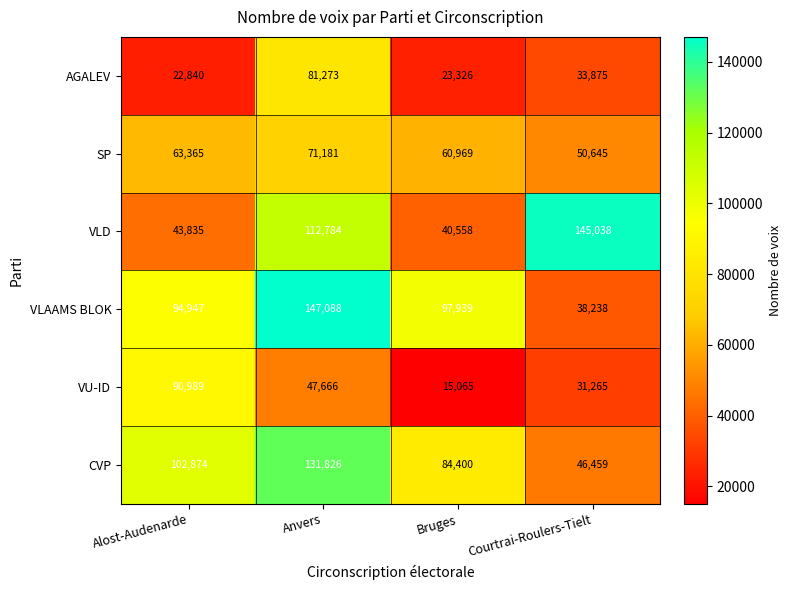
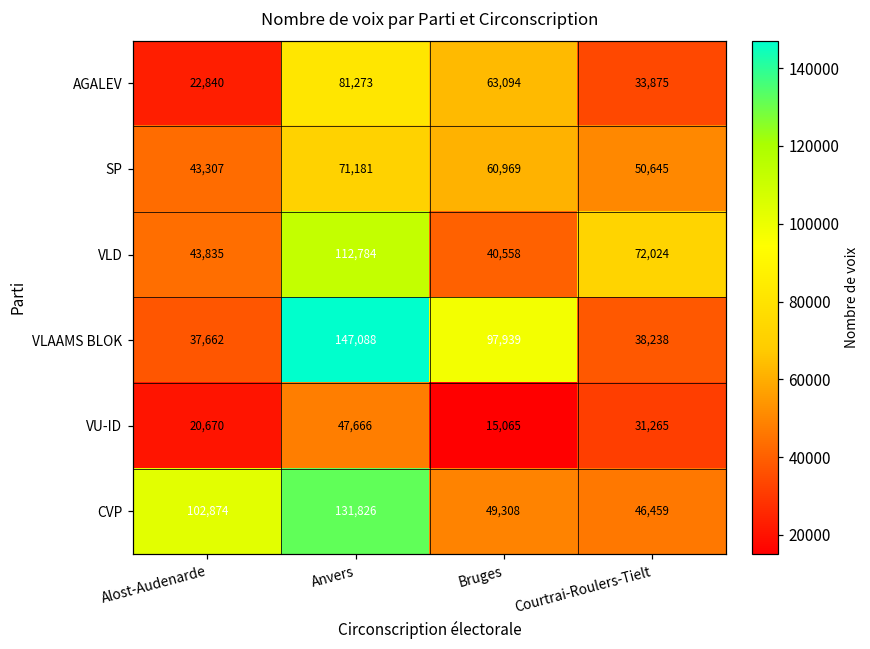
  {
    "AGALEV": {
      "Alost-Audenarde": "22,840",
      "Anvers": "81,273",
-     "Bruges": "23,326",
+     "Bruges": "63,094",
      "Courtrai-Roulers-Tielt": "33,875"
    },
    "SP": {
-     "Alost-Audenarde": "63,365",
+     "Alost-Audenarde": "43,307",
      "Anvers": "71,181",
      "Bruges": "60,969",
      "Courtrai-Roulers-Tielt": "50,645"
    },
    "VLD": {
      "Alost-Audenarde": "43,835",
      "Anvers": "112,784",
      "Bruges": "40,558",
-     "Courtrai-Roulers-Tielt": "145,038"
+     "Courtrai-Roulers-Tielt": "72,024"
    },
    "VLAAMS BLOK": {
-     "Alost-Audenarde": "94,947",
+     "Alost-Audenarde": "37,662",
      "Anvers": "147,088",
      "Bruges": "97,939",
      "Courtrai-Roulers-Tielt": "38,238"
    },
    "VU-ID": {
-     "Alost-Audenarde": "90,989",
+     "Alost-Audenarde": "20,670",
      "Anvers": "47,666",
      "Bruges": "15,065",
      "Courtrai-Roulers-Tielt": "31,265"
    },
    "CVP": {
      "Alost-Audenarde": "102,874",
      "Anvers": "131,826",
-     "Bruges": "84,400",
+     "Bruges": "49,308",
      "Courtrai-Roulers-Tielt": "46,459"
    }
  }
